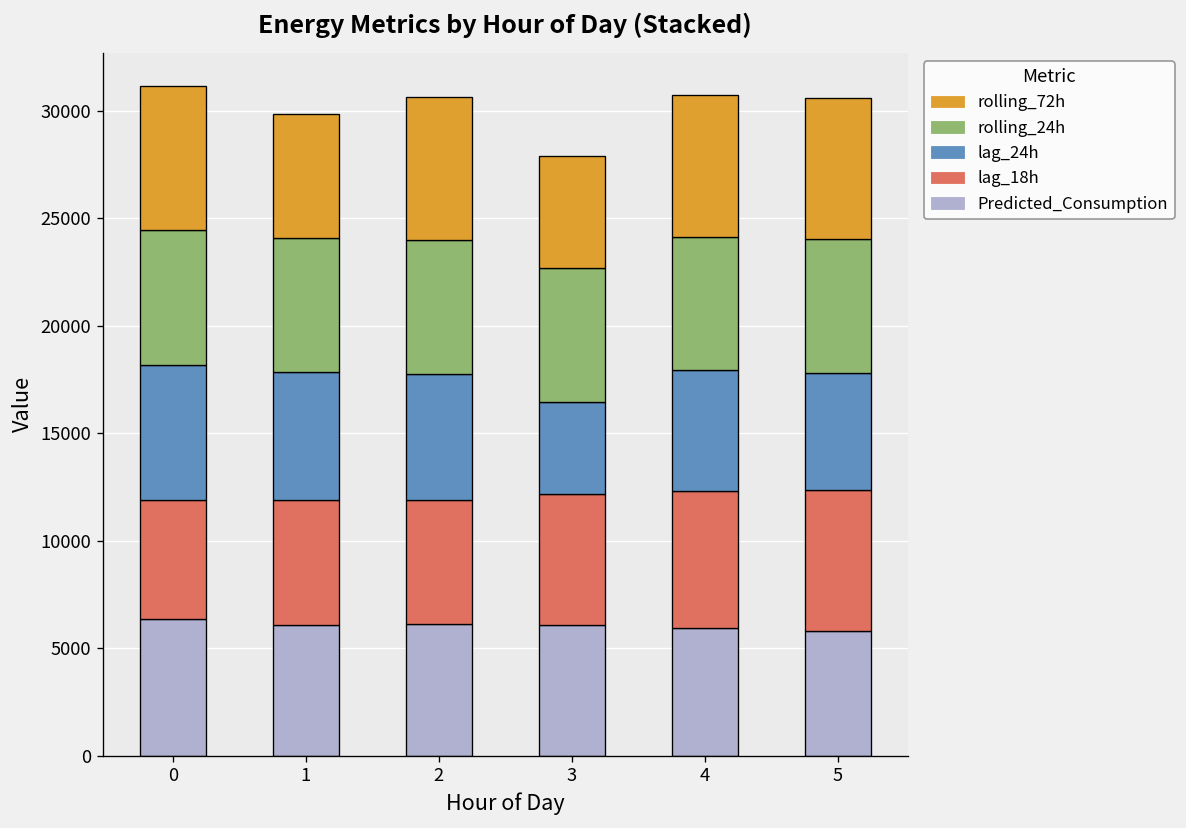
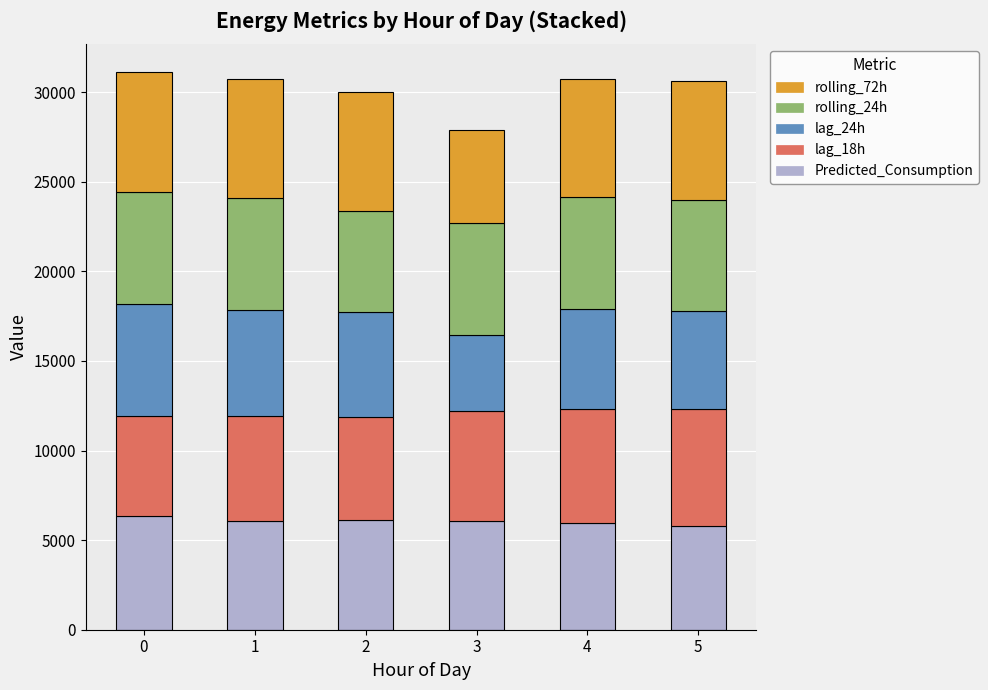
  {
    "Predicted_Consumption": {
      "0": 6400,
      "1": 6100,
      "2": 6100,
      "3": 6100,
      "4": 5900,
      "5": 5800
    },
    "lag_18h": {
      "0": 5600,
      "1": 5800,
      "2": 5800,
      "3": 6100,
      "4": 6400,
      "5": 6500
    },
    "lag_24h": {
      "0": 6300,
      "1": 5900,
      "2": 5800,
      "3": 4300,
      "4": 5600,
      "5": 5400
    },
    "rolling_24h": {
      "0": 6300,
      "1": 6300,
-     "2": 6200,
+     "2": 5600,
      "3": 6200,
      "4": 6200,
      "5": 6200
    },
    "rolling_72h": {
      "0": 6700,
-     "1": 5700,
+     "1": 6700,
      "2": 6600,
      "3": 5200,
      "4": 6600,
      "5": 6600
    }
  }
